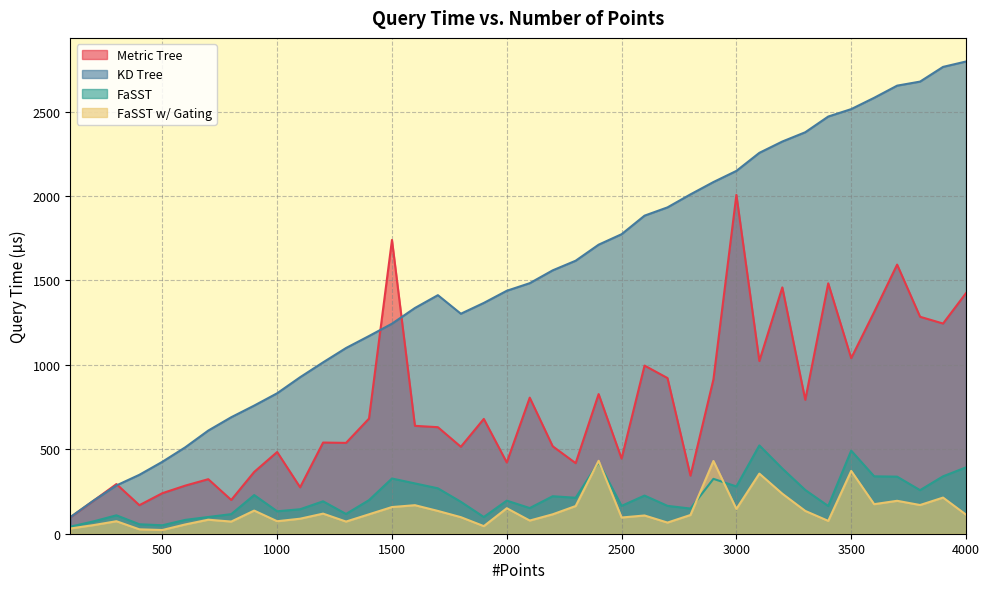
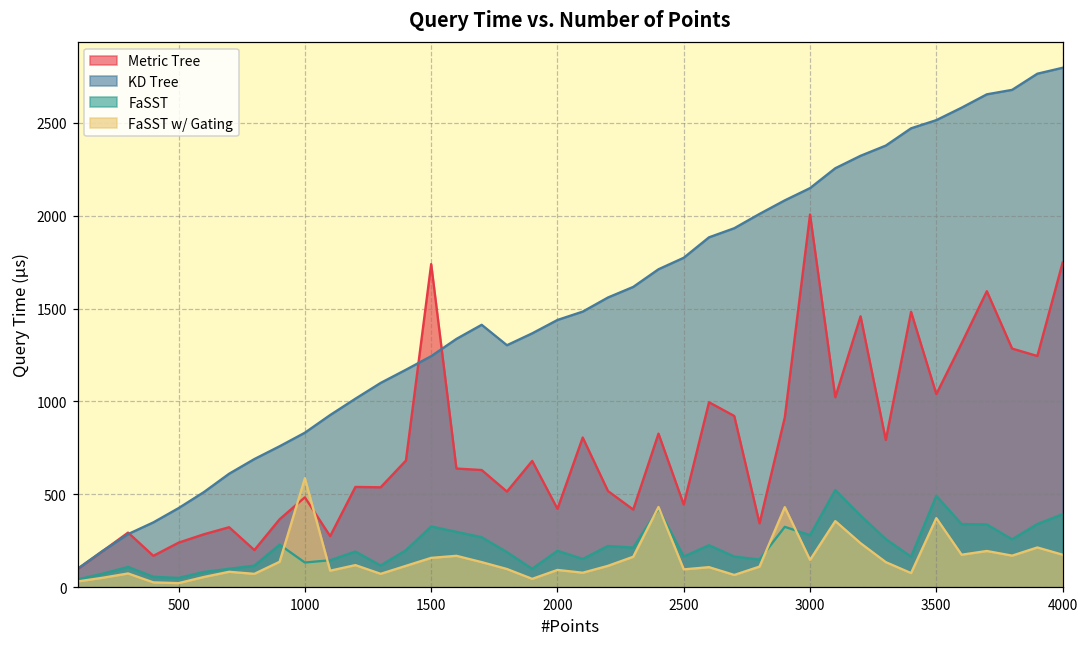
  {
    "Metric Tree": {
      "500": 240,
      "1000": 480,
      "1500": 1740,
      "2000": 420,
      "2500": 450,
      "3000": 2010,
      "3500": 1040,
-     "4000": 1430
+     "4000": 1750
    },
    "FaSST w/ Gating": {
      "500": 20,
-     "1000": 70,
+     "1000": 590,
      "1500": 160,
-     "2000": 150,
+     "2000": 90,
      "2500": 100,
      "3000": 150,
      "3500": 370,
-     "4000": 110
+     "4000": 180
    }
  }
